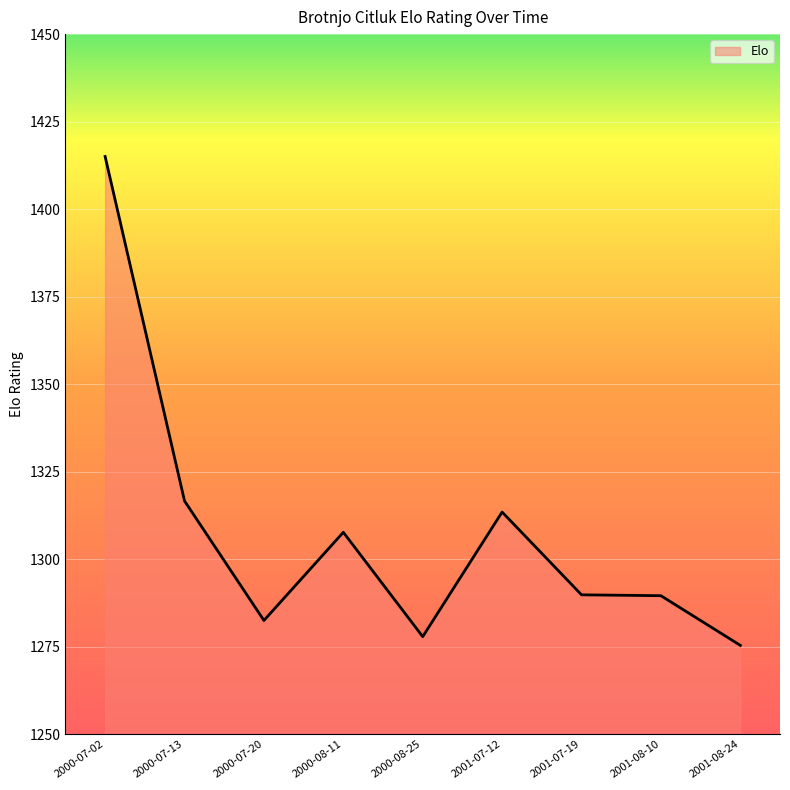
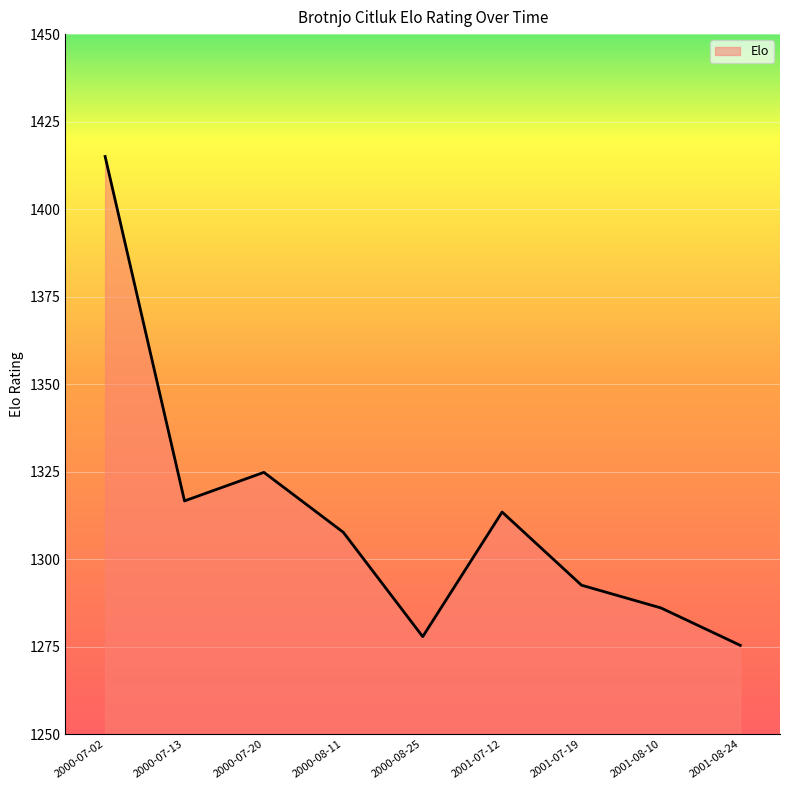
  {
    "2000-07-02": 1415,
    "2000-07-13": 1317,
-   "2000-07-20": 1282,
+   "2000-07-20": 1325,
    "2000-08-11": 1308,
    "2000-08-25": 1278,
    "2001-07-12": 1313,
-   "2001-07-19": 1290,
-   "2001-08-10": 1290,
+   "2001-07-19": 1293,
+   "2001-08-10": 1286,
    "2001-08-24": 1275
  }
